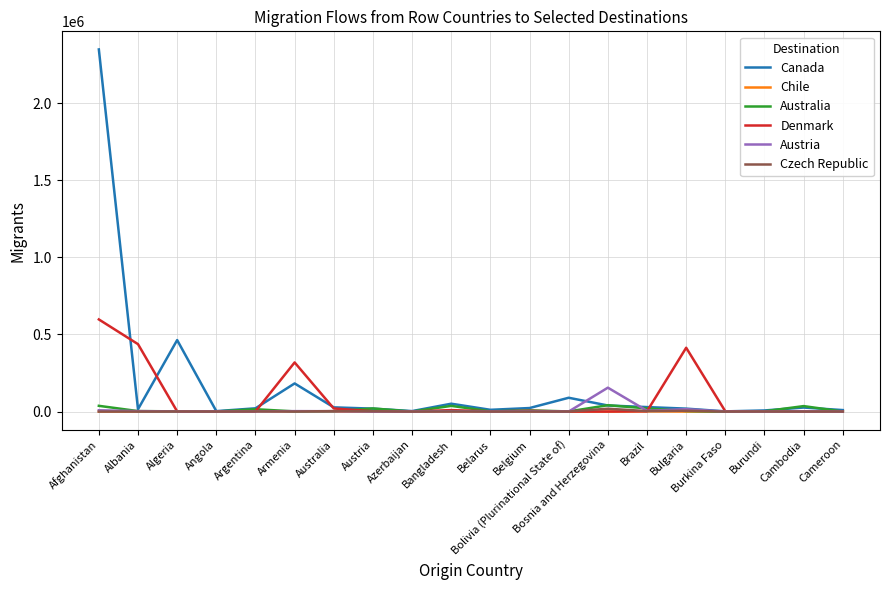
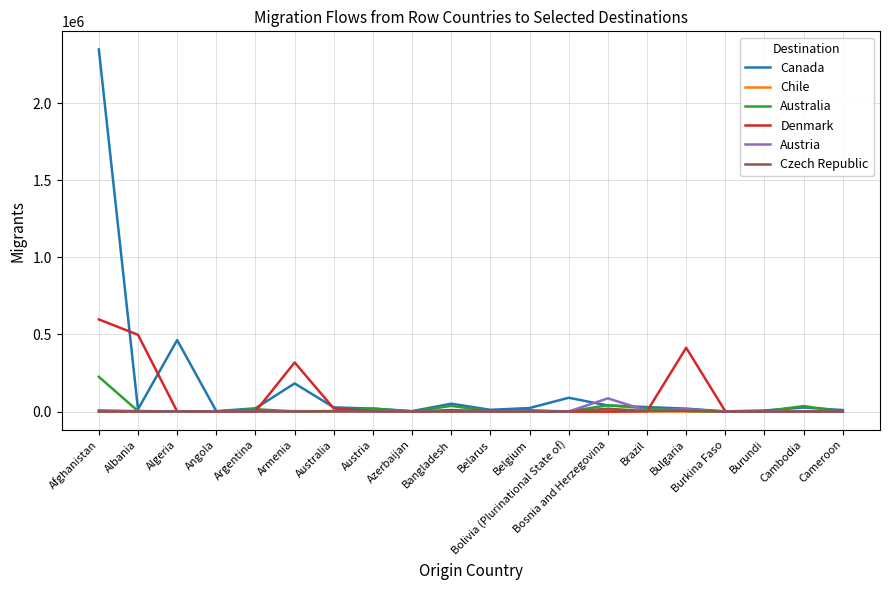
  {
    "Canada": {
      "Afghanistan": 2350000,
      "Algeria": 460000,
      "Armenia": 180000,
      "Bolivia (Plurinational State of)": 90000
    },
    "Australia": {
-     "Afghanistan": 40000
+     "Afghanistan": 230000
    },
    "Denmark": {
      "Afghanistan": 600000,
-     "Albania": 440000,
+     "Albania": 500000,
      "Armenia": 320000,
      "Bulgaria": 410000
    },
    "Austria": {
-     "Bosnia and Herzegovina": 160000
+     "Bosnia and Herzegovina": 90000
    },
    "Czech Republic": {
      "Bosnia and Herzegovina": 20000
    }
  }
